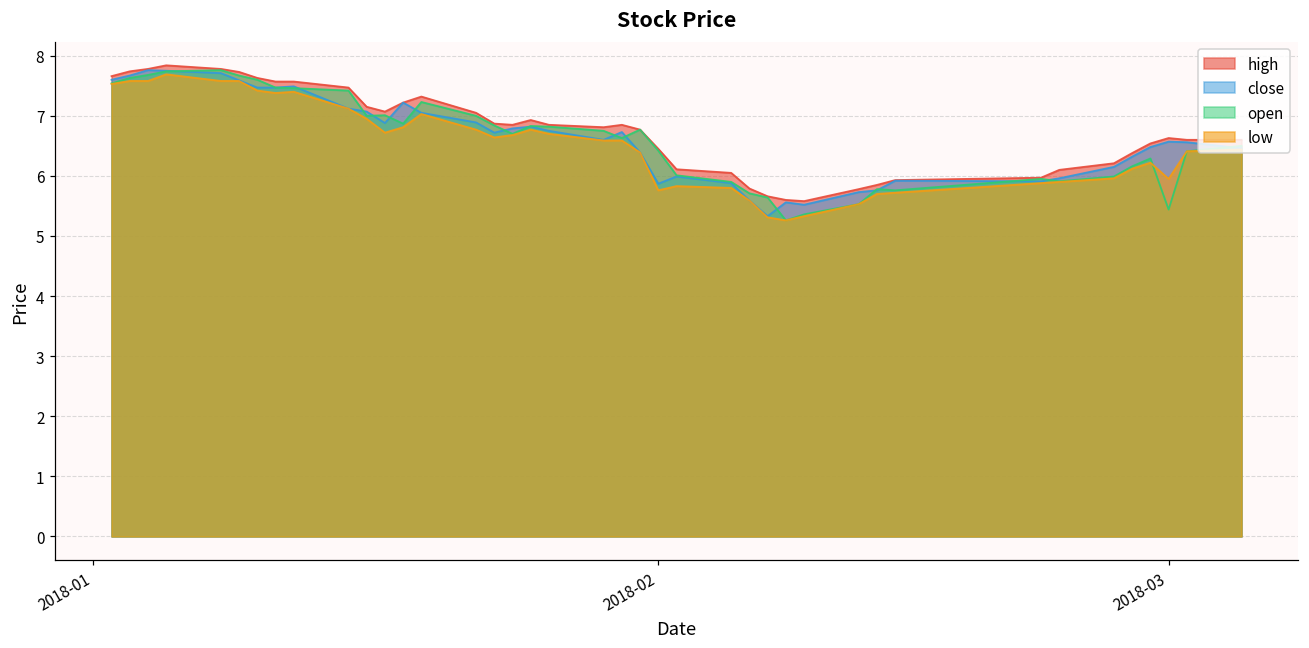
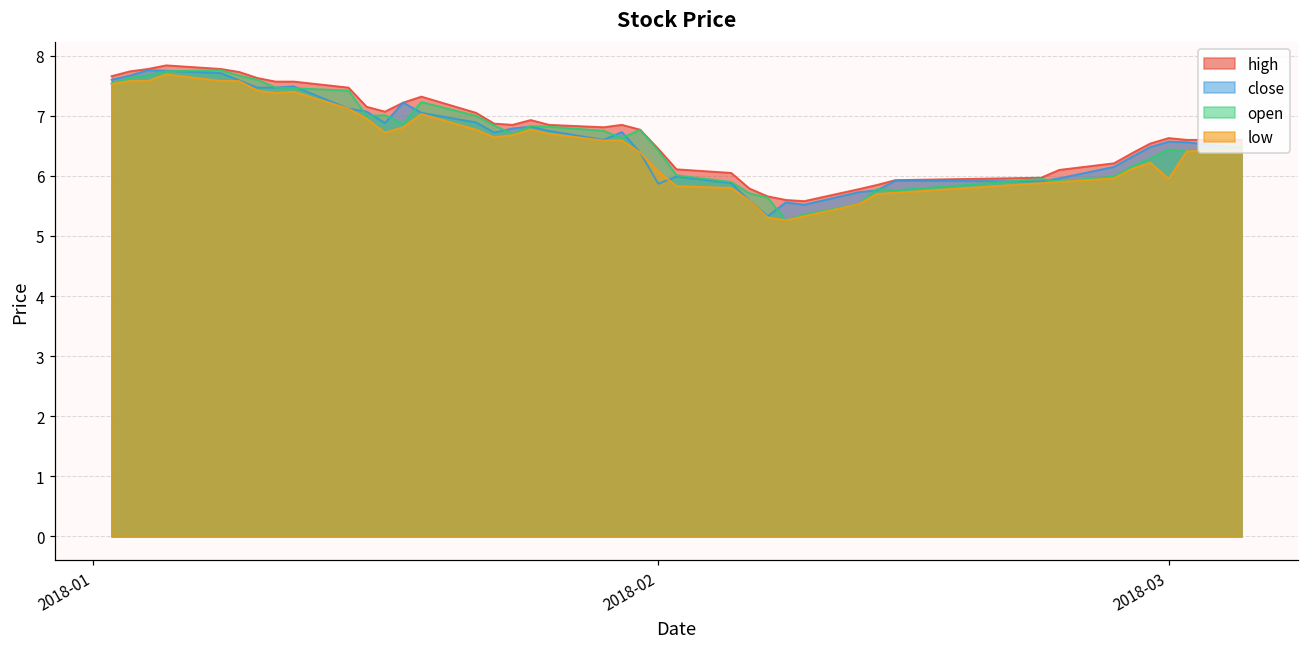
  {
    "high": {
      "2018-03": 6.6
    },
    "close": {
      "2018-02": 5.9,
      "2018-03": 6.6
    },
    "open": {
-     "2018-03": 5.4
+     "2018-03": 6.4
    },
    "low": {
-     "2018-02": 5.8,
+     "2018-02": 6.1,
      "2018-03": 6.0
    }
  }
